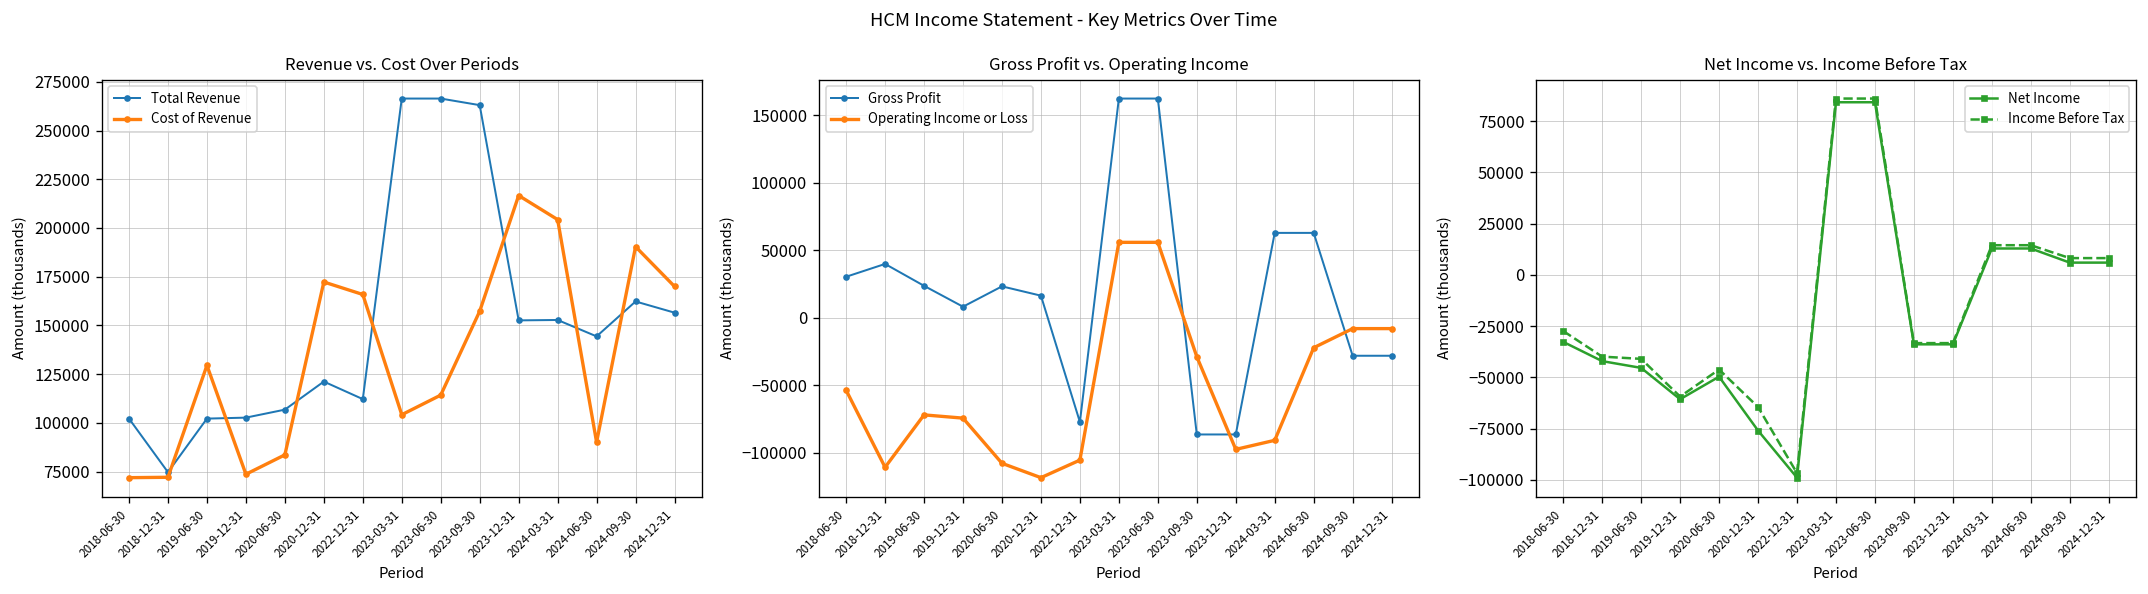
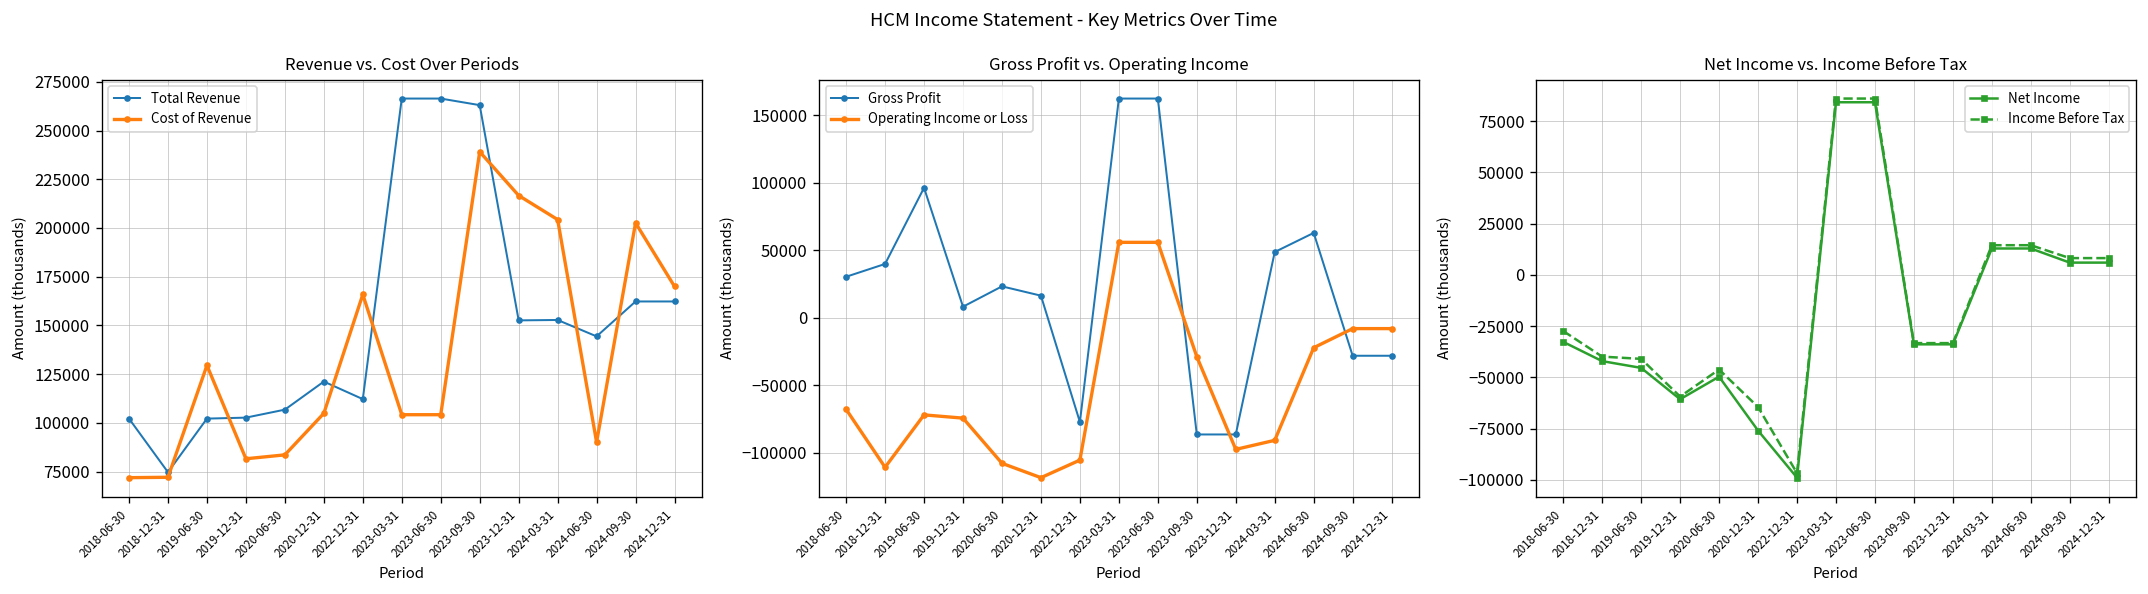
  {
    "Revenue vs. Cost Over Periods": {
      "Total Revenue": {
        "2018-06-30": 102000,
        "2018-12-31": 75000,
        "2019-06-30": 102000,
        "2019-12-31": 103000,
        "2020-06-30": 107000,
        "2020-12-31": 121000,
        "2022-12-31": 112000,
        "2023-03-31": 266000,
        "2023-06-30": 266000,
        "2023-09-30": 263000,
        "2023-12-31": 153000,
        "2024-03-31": 153000,
        "2024-06-30": 144000,
        "2024-09-30": 162000,
-       "2024-12-31": 157000
+       "2024-12-31": 162000
      },
      "Cost of Revenue": {
        "2018-06-30": 72000,
        "2018-12-31": 72000,
        "2019-06-30": 130000,
-       "2019-12-31": 74000,
+       "2019-12-31": 82000,
        "2020-06-30": 84000,
-       "2020-12-31": 172000,
+       "2020-12-31": 105000,
        "2022-12-31": 166000,
        "2023-03-31": 104000,
-       "2023-06-30": 114000,
-       "2023-09-30": 157000,
+       "2023-06-30": 104000,
+       "2023-09-30": 239000,
        "2023-12-31": 217000,
        "2024-03-31": 204000,
        "2024-06-30": 90000,
-       "2024-09-30": 190000,
+       "2024-09-30": 203000,
        "2024-12-31": 170000
      }
    },
    "Gross Profit vs. Operating Income": {
      "Gross Profit": {
        "2018-06-30": 30000,
        "2018-12-31": 40000,
-       "2019-06-30": 24000,
+       "2019-06-30": 96000,
        "2019-12-31": 8000,
        "2020-06-30": 23000,
        "2020-12-31": 16000,
        "2022-12-31": -77000,
        "2023-03-31": 162000,
        "2023-06-30": 162000,
        "2023-09-30": -87000,
        "2023-12-31": -87000,
-       "2024-03-31": 63000,
+       "2024-03-31": 49000,
        "2024-06-30": 63000,
        "2024-09-30": -28000,
        "2024-12-31": -28000
      },
      "Operating Income or Loss": {
-       "2018-06-30": -54000,
+       "2018-06-30": -68000,
        "2018-12-31": -111000,
        "2019-06-30": -72000,
        "2019-12-31": -74000,
        "2020-06-30": -108000,
        "2020-12-31": -119000,
        "2022-12-31": -106000,
        "2023-03-31": 56000,
        "2023-06-30": 56000,
        "2023-09-30": -29000,
        "2023-12-31": -98000,
        "2024-03-31": -91000,
        "2024-06-30": -22000,
        "2024-09-30": -8000,
        "2024-12-31": -8000
      }
    }
  }
